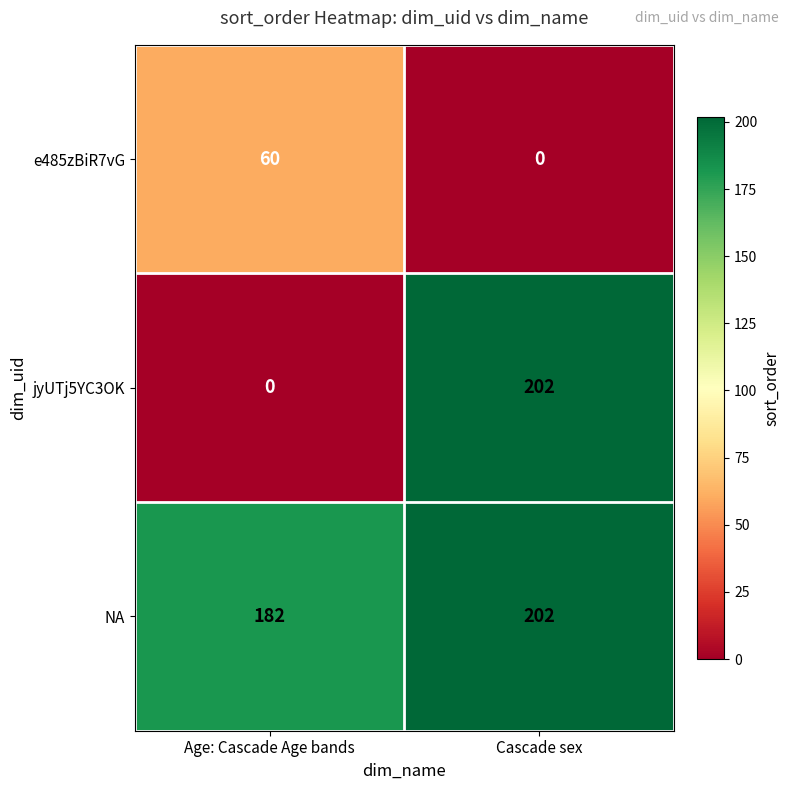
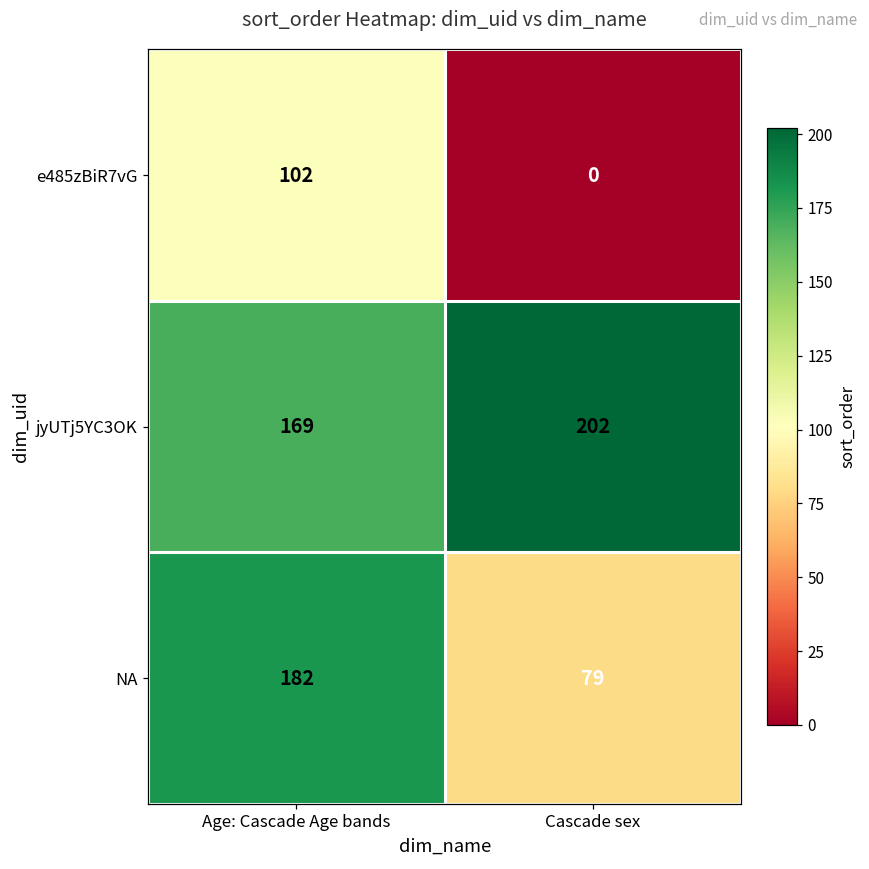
  {
    "e485zBiR7vG": {
-     "Age: Cascade Age bands": 60,
+     "Age: Cascade Age bands": 102,
      "Cascade sex": 0
    },
    "jyUTj5YC3OK": {
-     "Age: Cascade Age bands": 0,
+     "Age: Cascade Age bands": 169,
      "Cascade sex": 202
    },
    "NA": {
      "Age: Cascade Age bands": 182,
-     "Cascade sex": 202
+     "Cascade sex": 79
    }
  }
